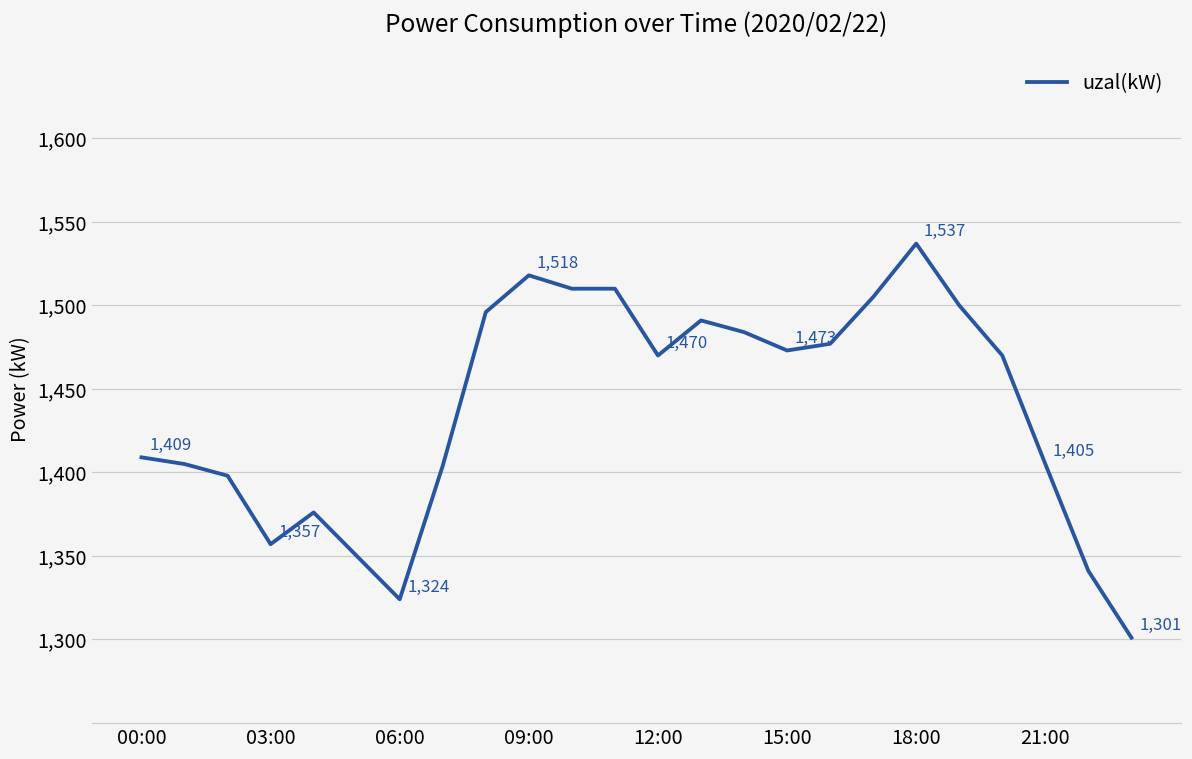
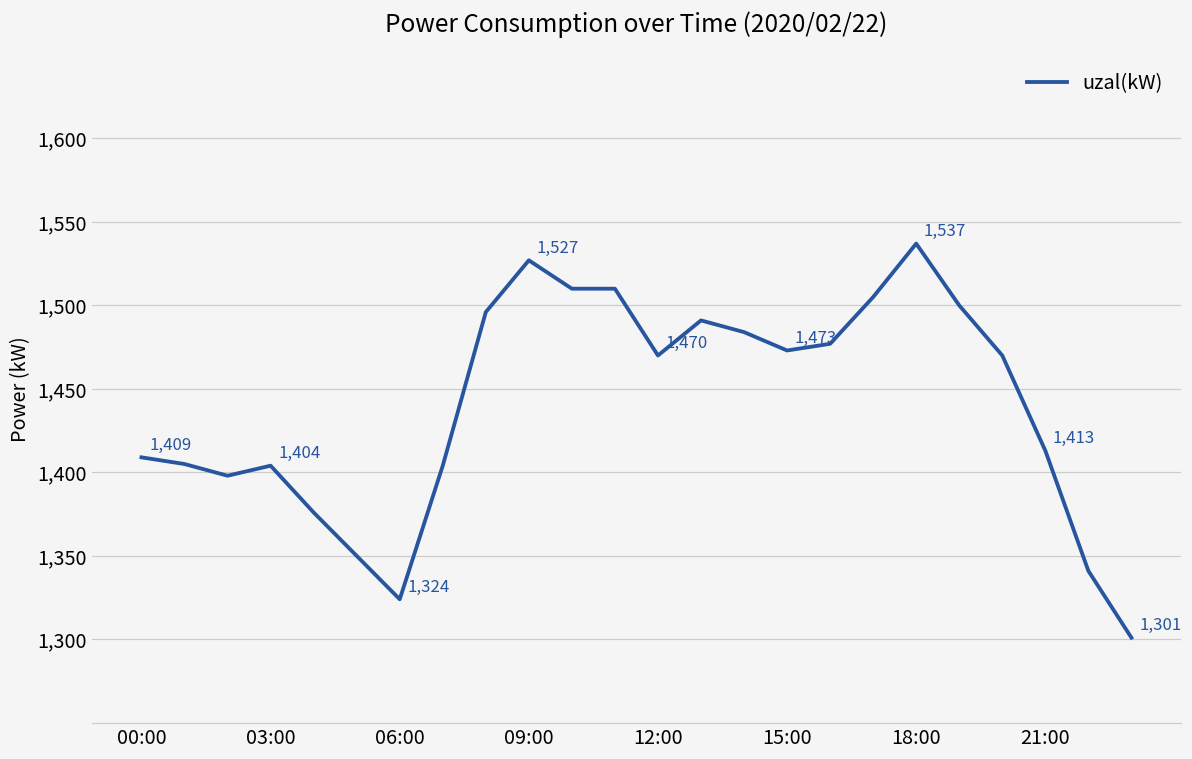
  {
    "00:00": "1,409",
-   "03:00": "1,357",
+   "03:00": "1,404",
    "06:00": "1,324",
-   "09:00": "1,518",
+   "09:00": "1,527",
    "12:00": "1,470",
    "18:00": "1,537",
-   "21:00": "1,405"
+   "21:00": "1,413"
  }
